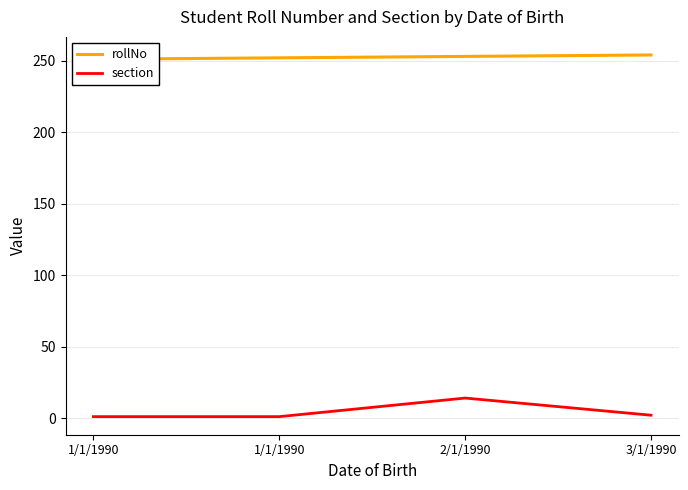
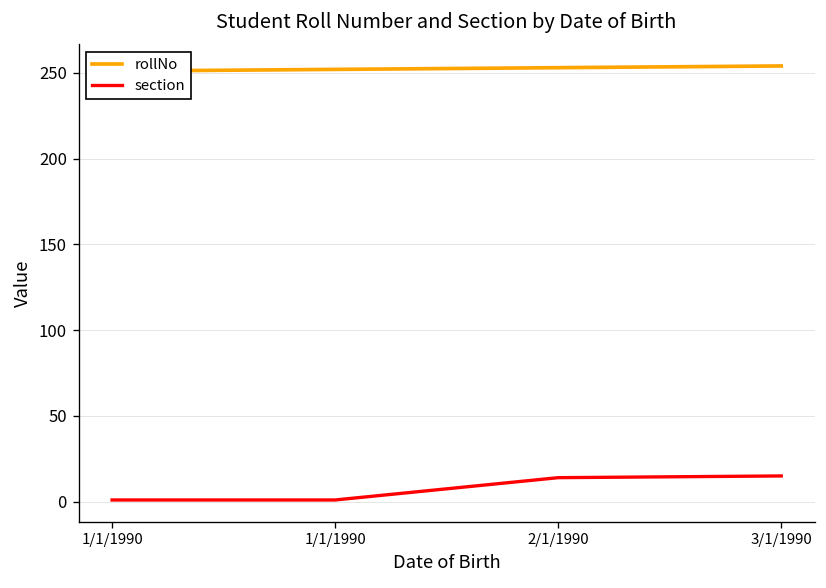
  {
    "rollNo": {
      "2/1/1990": 253,
      "3/1/1990": 254
    },
    "section": {
      "2/1/1990": 14,
-     "3/1/1990": 2
+     "3/1/1990": 15
    }
  }
